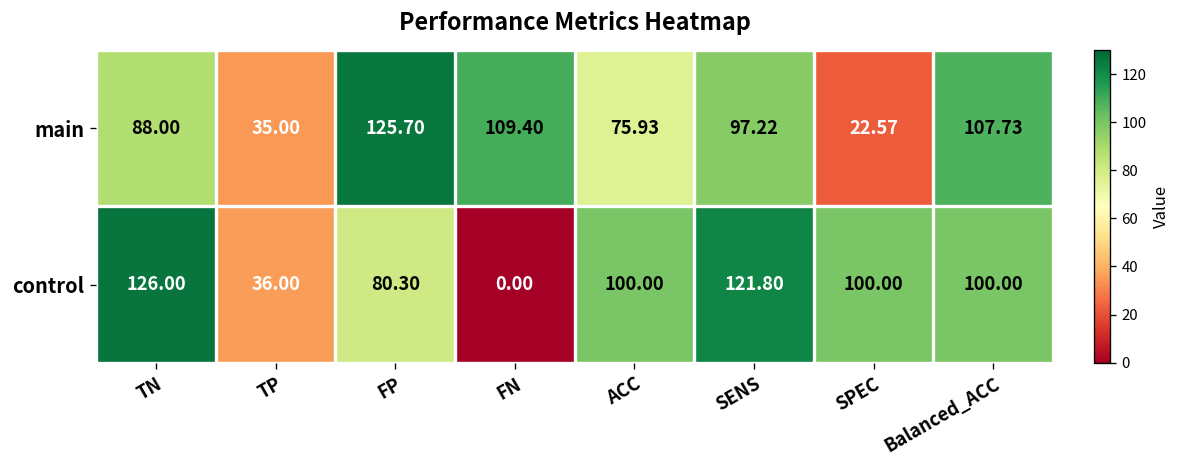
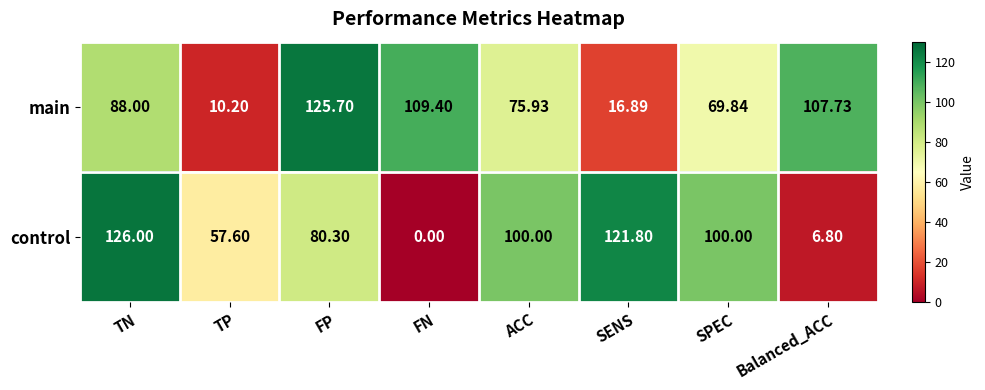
  {
    "main": {
      "TN": 88.00,
-     "TP": 35.00,
+     "TP": 10.20,
      "FP": 125.70,
      "FN": 109.40,
      "ACC": 75.93,
-     "SENS": 97.22,
-     "SPEC": 22.57,
+     "SENS": 16.89,
+     "SPEC": 69.84,
      "Balanced_ACC": 107.73
    },
    "control": {
      "TN": 126.00,
-     "TP": 36.00,
+     "TP": 57.60,
      "FP": 80.30,
      "FN": 0.00,
      "ACC": 100.00,
      "SENS": 121.80,
      "SPEC": 100.00,
-     "Balanced_ACC": 100.00
+     "Balanced_ACC": 6.80
    }
  }
